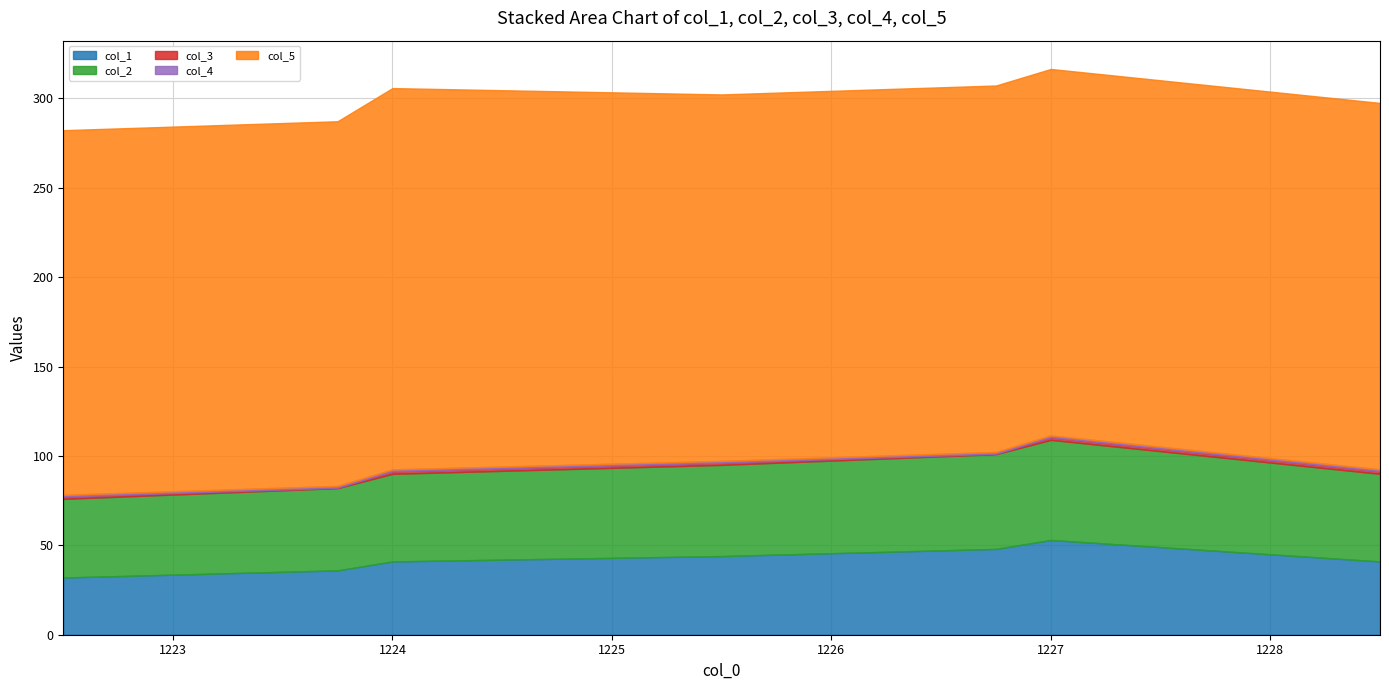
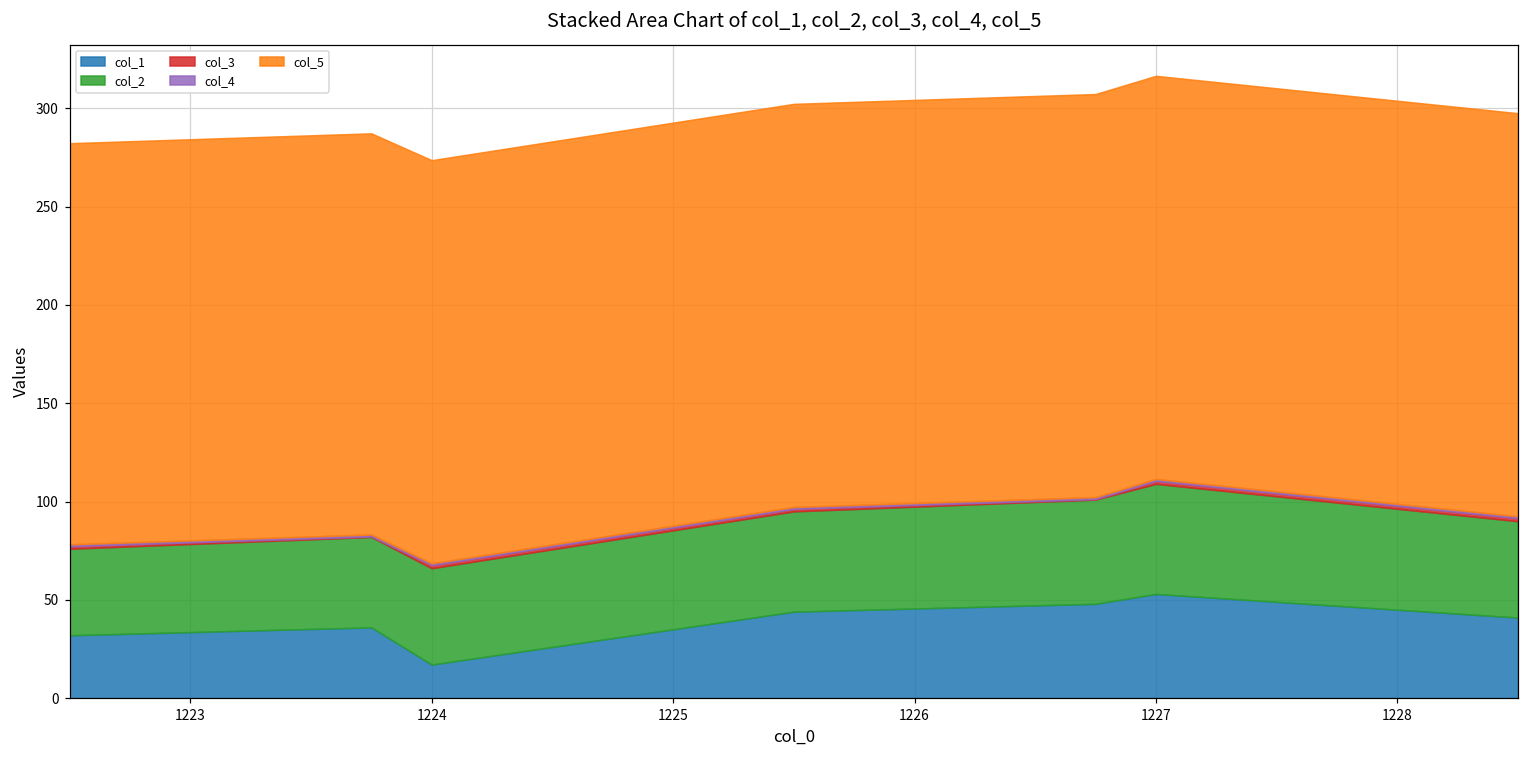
  {
    "col_1": {
-     "1224": 41,
+     "1224": 17,
      "1227": 53
    },
    "col_2": {
      "1224": 49,
      "1227": 56
    },
    "col_5": {
-     "1224": 213,
+     "1224": 205,
      "1227": 205
    }
  }
